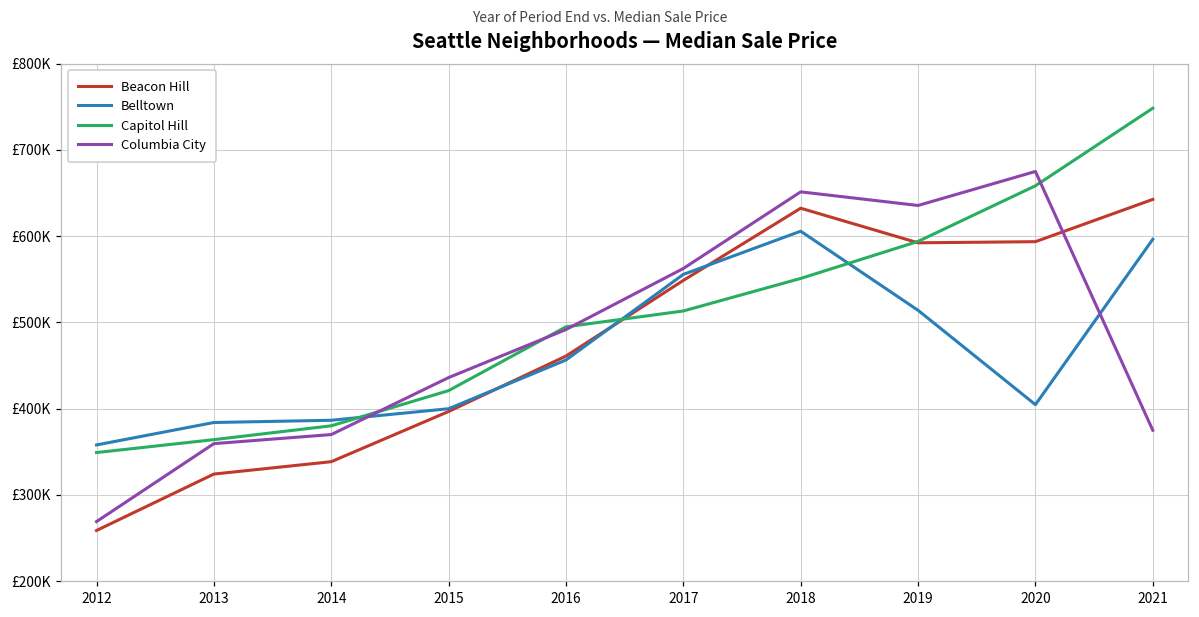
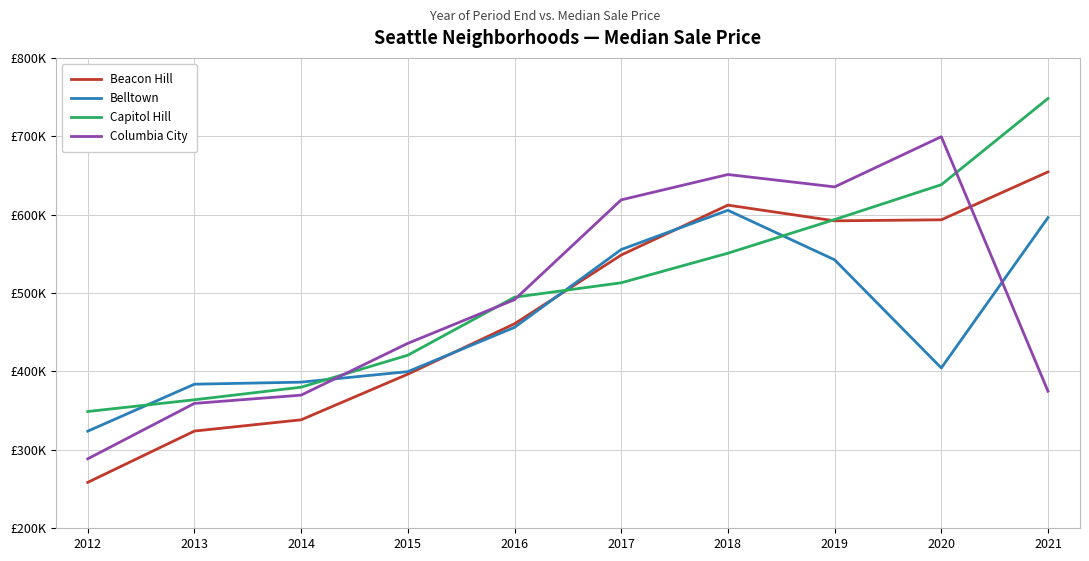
  {
    "Beacon Hill": {
      "2012": "£260000",
      "2013": "£320000",
      "2014": "£340000",
      "2015": "£400000",
      "2016": "£460000",
      "2017": "£550000",
-     "2018": "£630000",
+     "2018": "£610000",
      "2020": "£590000",
-     "2021": "£640000"
+     "2021": "£650000"
    },
    "Belltown": {
-     "2012": "£360000",
+     "2012": "£320000",
      "2013": "£380000",
      "2014": "£390000",
      "2015": "£400000",
      "2016": "£460000",
      "2017": "£560000",
      "2018": "£610000",
-     "2019": "£510000",
+     "2019": "£540000",
      "2020": "£400000",
      "2021": "£600000"
    },
    "Capitol Hill": {
      "2012": "£350000",
      "2013": "£360000",
      "2014": "£380000",
      "2015": "£420000",
      "2017": "£510000",
      "2018": "£550000",
-     "2020": "£660000",
+     "2020": "£640000",
      "2021": "£750000"
    },
    "Columbia City": {
-     "2012": "£270000",
+     "2012": "£290000",
      "2013": "£360000",
      "2014": "£370000",
      "2015": "£440000",
-     "2017": "£560000",
+     "2017": "£620000",
      "2018": "£650000",
      "2019": "£640000",
-     "2020": "£670000",
+     "2020": "£700000",
      "2021": "£370000"
    }
  }
